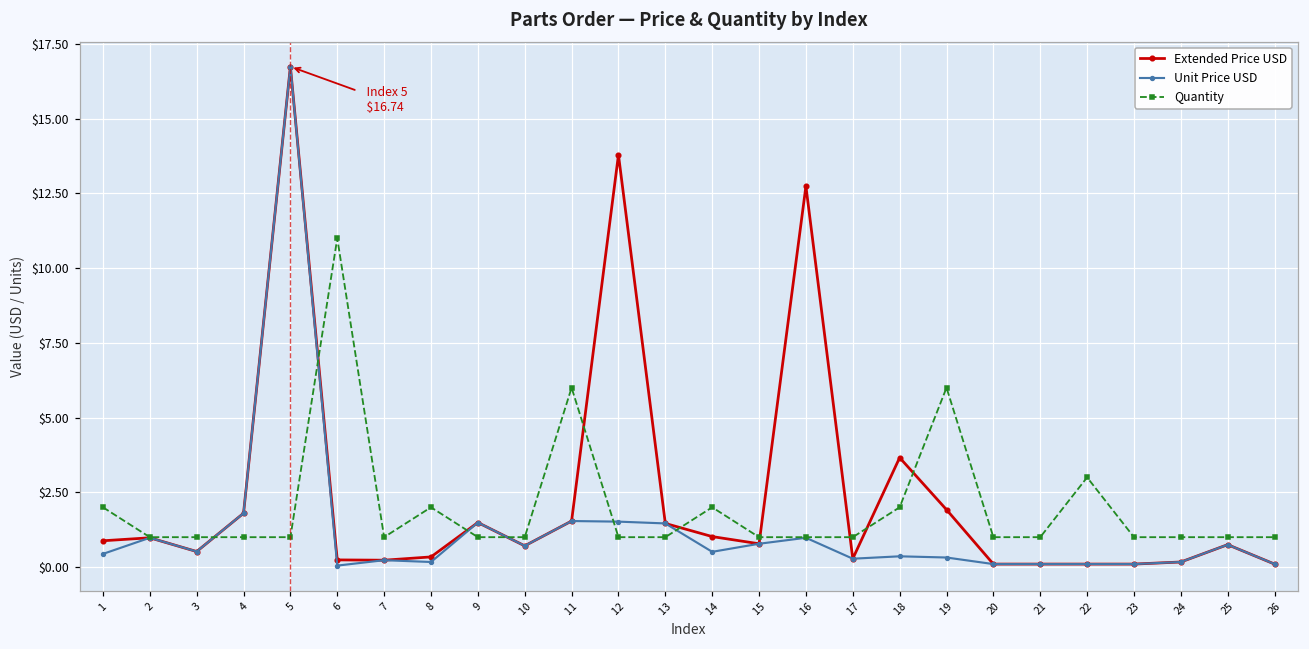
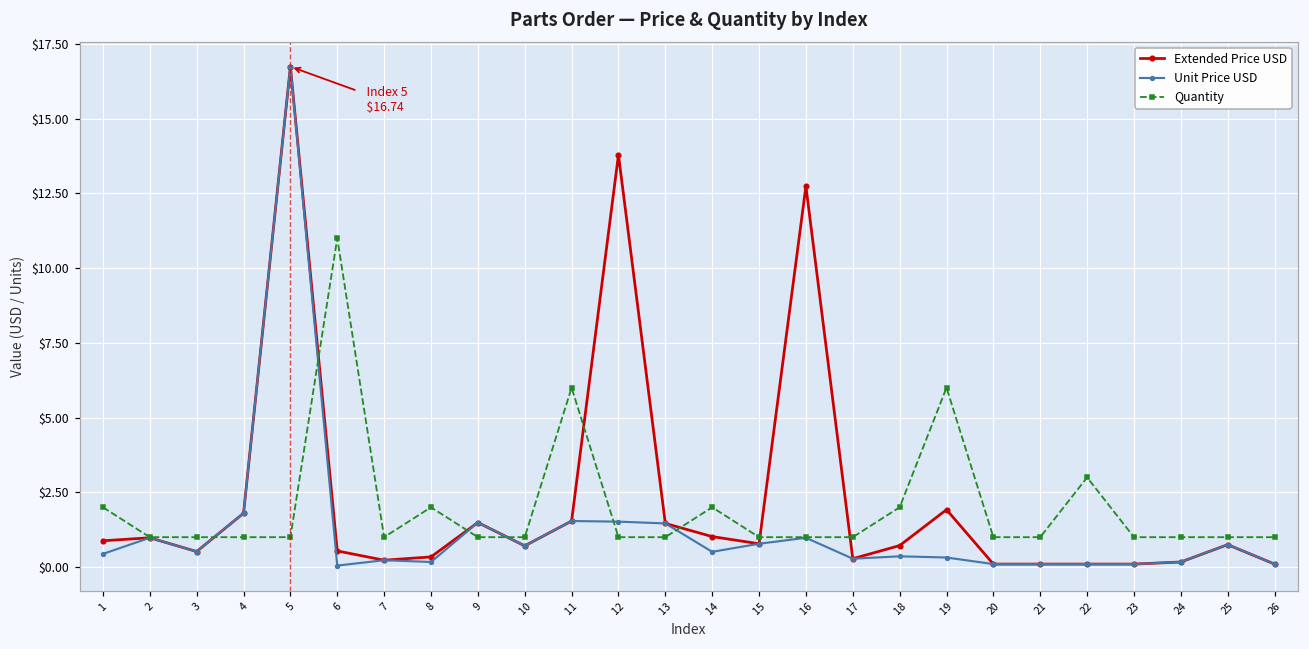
  {
    "Extended Price USD": {
      "1": "$0.9",
-     "6": "$0.2",
+     "6": "$0.5",
      "8": "$0.3",
      "12": "$13.8",
      "14": "$1.0",
      "16": "$12.7",
-     "18": "$3.7",
+     "18": "$0.7",
      "19": "$1.9"
    },
    "Unit Price USD": {
      "1": "$0.4",
      "6": "$0.0",
      "8": "$0.2",
      "12": "$1.5",
      "14": "$0.5",
      "18": "$0.4",
      "19": "$0.3"
    },
    "Quantity": {
      "1": "$2.0",
      "3": "$1.0",
      "4": "$1.0",
      "5": "$1.0",
      "6": "$11.0",
      "7": "$1.0",
      "8": "$2.0",
      "9": "$1.0",
      "10": "$1.0",
      "11": "$6.0",
      "12": "$1.0",
      "13": "$1.0",
      "14": "$2.0",
      "15": "$1.0",
      "17": "$1.0",
      "18": "$2.0",
      "19": "$6.0",
      "20": "$1.0",
      "21": "$1.0",
      "22": "$3.0",
      "23": "$1.0",
      "24": "$1.0",
      "25": "$1.0",
      "26": "$1.0"
    }
  }
